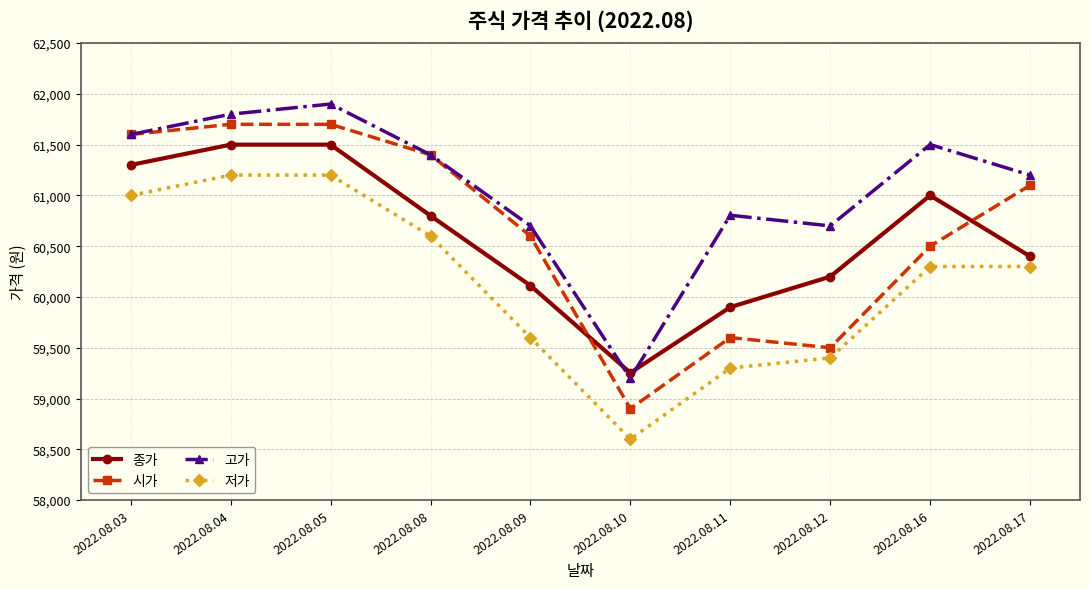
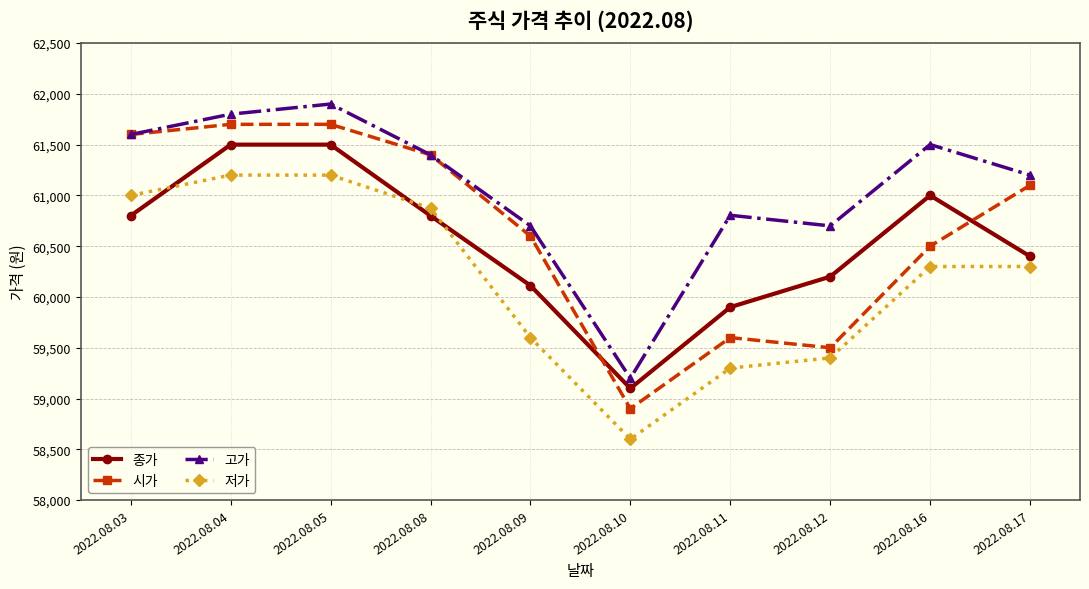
  {
    "종가": {
-     "2022.08.03": "61,300",
+     "2022.08.03": "60,800",
      "2022.08.04": "61,500",
      "2022.08.05": "61,500",
      "2022.08.08": "60,800",
      "2022.08.09": "60,110",
-     "2022.08.10": "59,250",
+     "2022.08.10": "59,100",
      "2022.08.11": "59,900",
      "2022.08.12": "60,200",
      "2022.08.16": "61,000",
      "2022.08.17": "60,400"
    },
    "시가": {
      "2022.08.04": "61,700",
      "2022.08.05": "61,700",
      "2022.08.09": "60,600",
      "2022.08.10": "58,900",
      "2022.08.11": "59,600",
      "2022.08.12": "59,500",
      "2022.08.16": "60,500",
      "2022.08.17": "61,100"
    },
    "고가": {
      "2022.08.04": "61,800",
      "2022.08.05": "61,900",
      "2022.08.09": "60,700",
      "2022.08.10": "59,200",
      "2022.08.11": "60,800",
      "2022.08.12": "60,700",
      "2022.08.16": "61,500",
      "2022.08.17": "61,200"
    },
    "저가": {
      "2022.08.03": "61,000",
      "2022.08.04": "61,200",
      "2022.08.05": "61,200",
-     "2022.08.08": "60,600",
+     "2022.08.08": "60,870",
      "2022.08.09": "59,600",
      "2022.08.10": "58,600",
      "2022.08.11": "59,300",
      "2022.08.12": "59,400",
      "2022.08.16": "60,300",
      "2022.08.17": "60,300"
    }
  }
